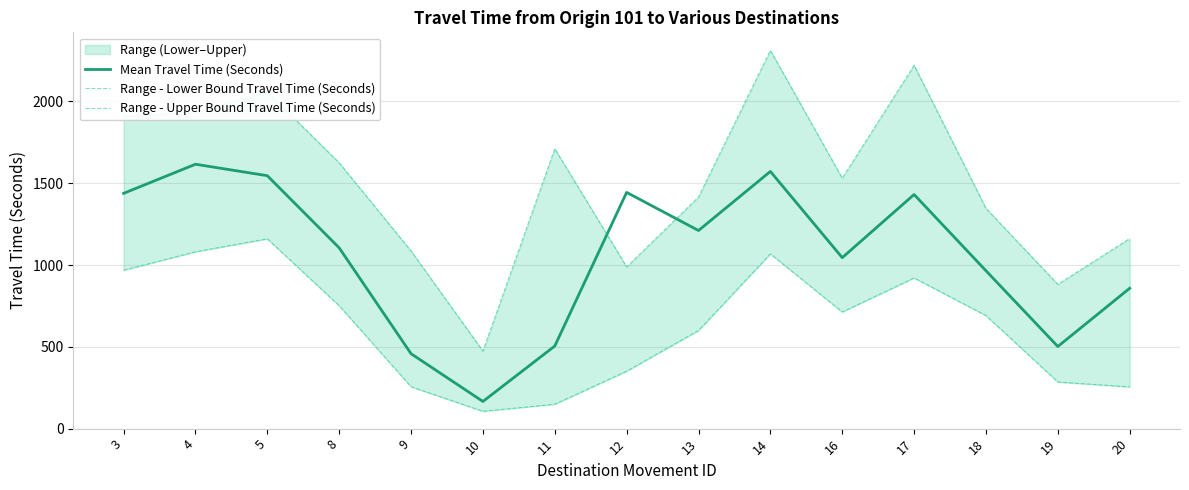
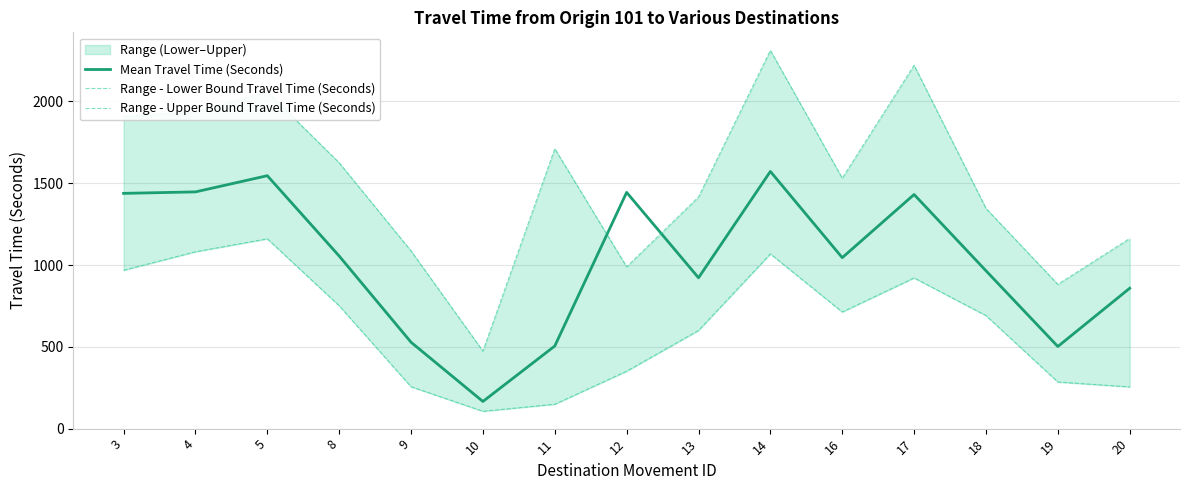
  {
    "Mean Travel Time (Seconds)": {
      "3": 1440,
-     "4": 1620,
+     "4": 1450,
      "5": 1550,
-     "8": 1110,
-     "9": 460,
+     "8": 1060,
+     "9": 530,
      "10": 170,
      "11": 510,
      "12": 1440,
-     "13": 1210,
+     "13": 920,
      "14": 1570,
      "16": 1050,
      "17": 1430,
      "18": 970,
      "19": 500,
      "20": 860
    }
  }
